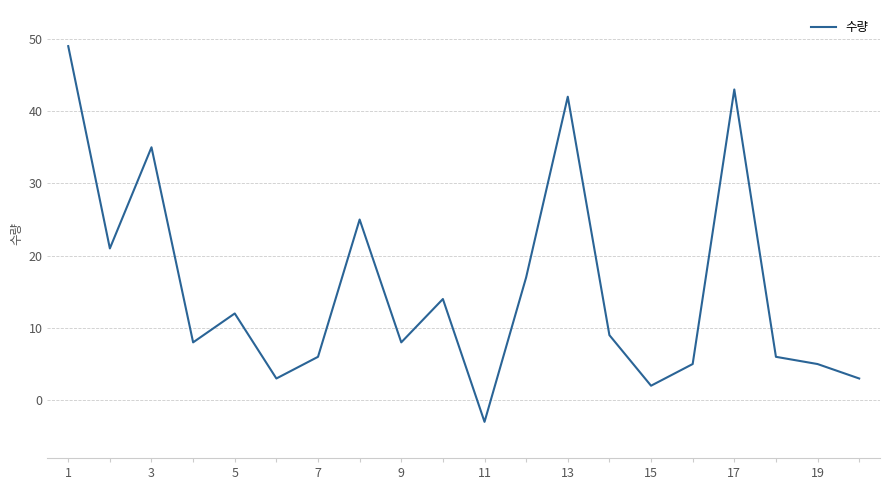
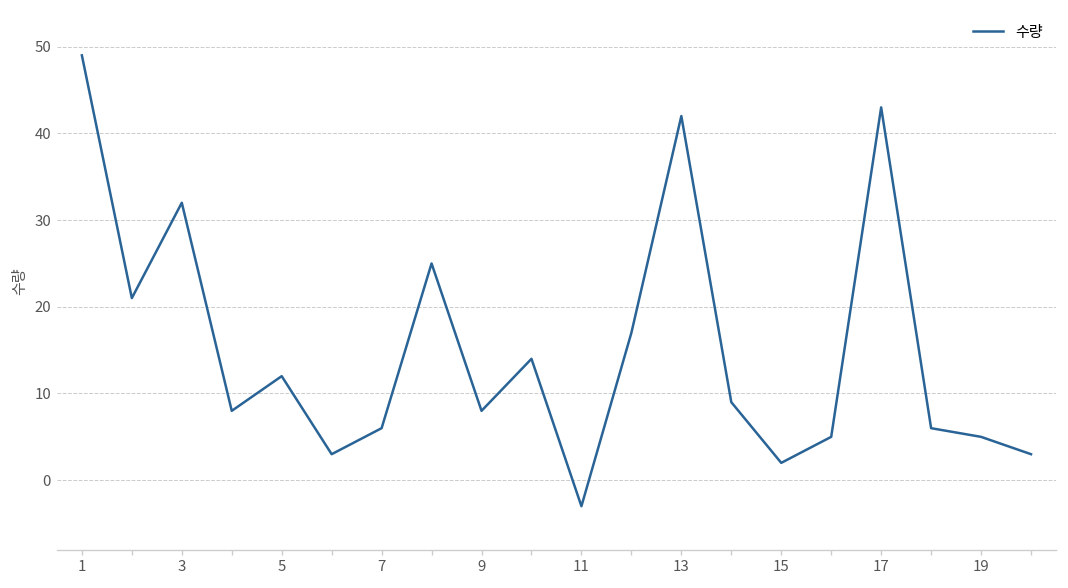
  {
    "1": 49,
-   "3": 35,
+   "3": 32,
    "5": 12,
    "7": 6,
    "9": 8,
    "11": -3,
    "13": 42,
    "15": 2,
    "17": 43,
    "19": 5
  }
